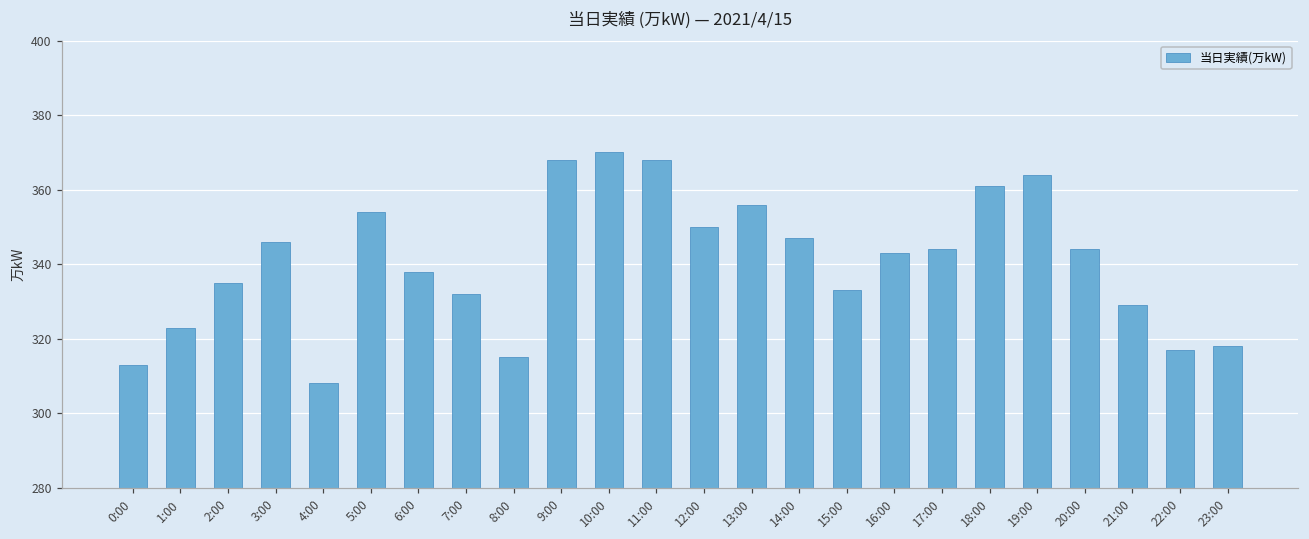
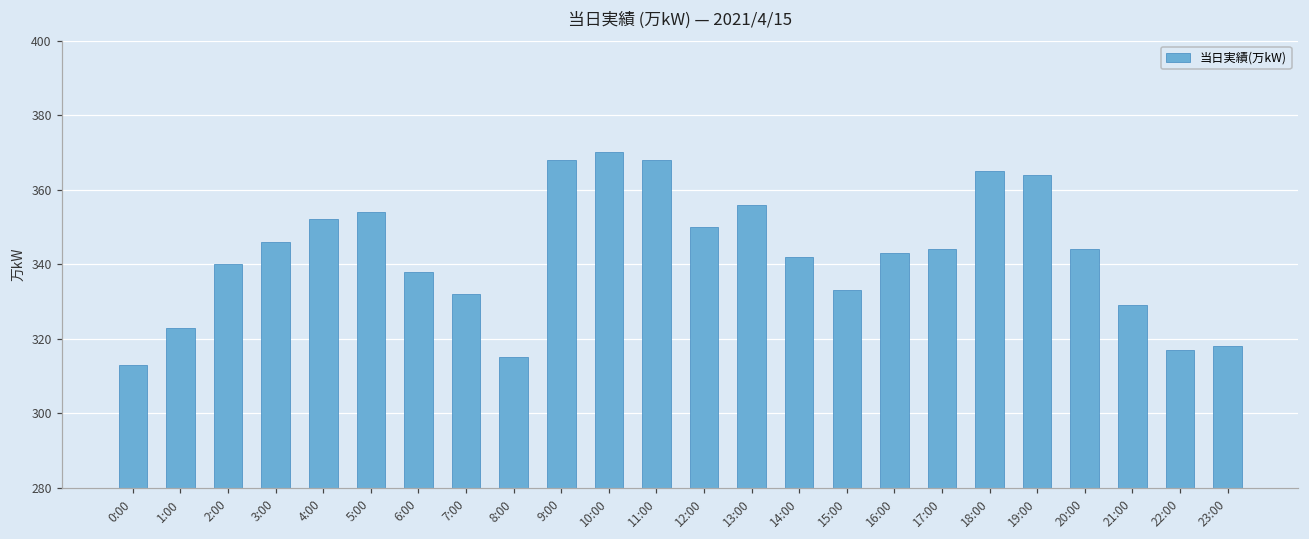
  {
    "0:00": 313,
    "1:00": 323,
-   "2:00": 335,
+   "2:00": 340,
    "3:00": 346,
-   "4:00": 308,
+   "4:00": 352,
    "5:00": 354,
    "6:00": 338,
    "7:00": 332,
    "8:00": 315,
    "9:00": 368,
    "10:00": 370,
    "11:00": 368,
    "12:00": 350,
    "13:00": 356,
-   "14:00": 347,
+   "14:00": 342,
    "15:00": 333,
    "16:00": 343,
    "17:00": 344,
-   "18:00": 361,
+   "18:00": 365,
    "19:00": 364,
    "20:00": 344,
    "21:00": 329,
    "22:00": 317,
    "23:00": 318
  }
